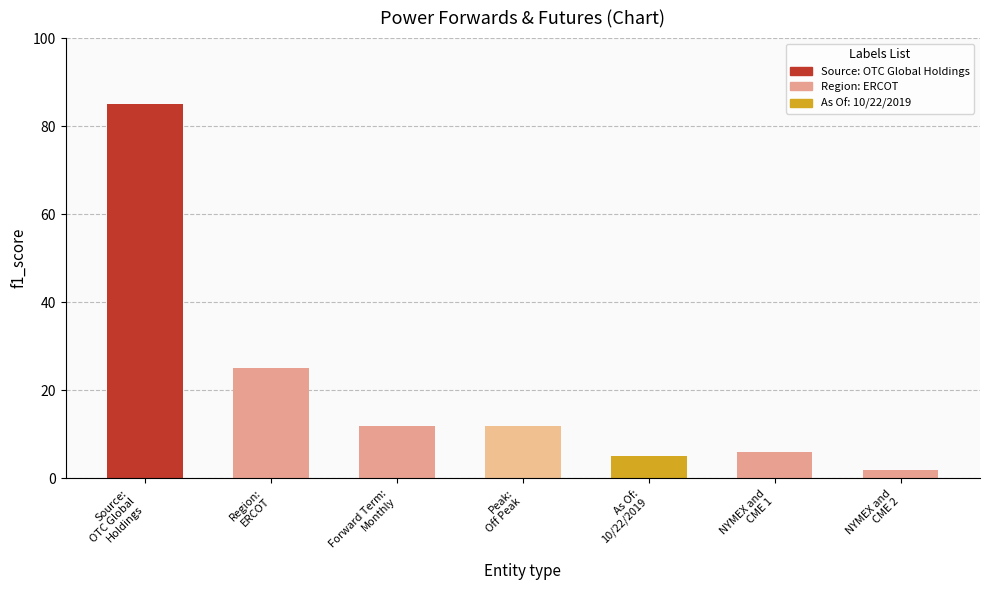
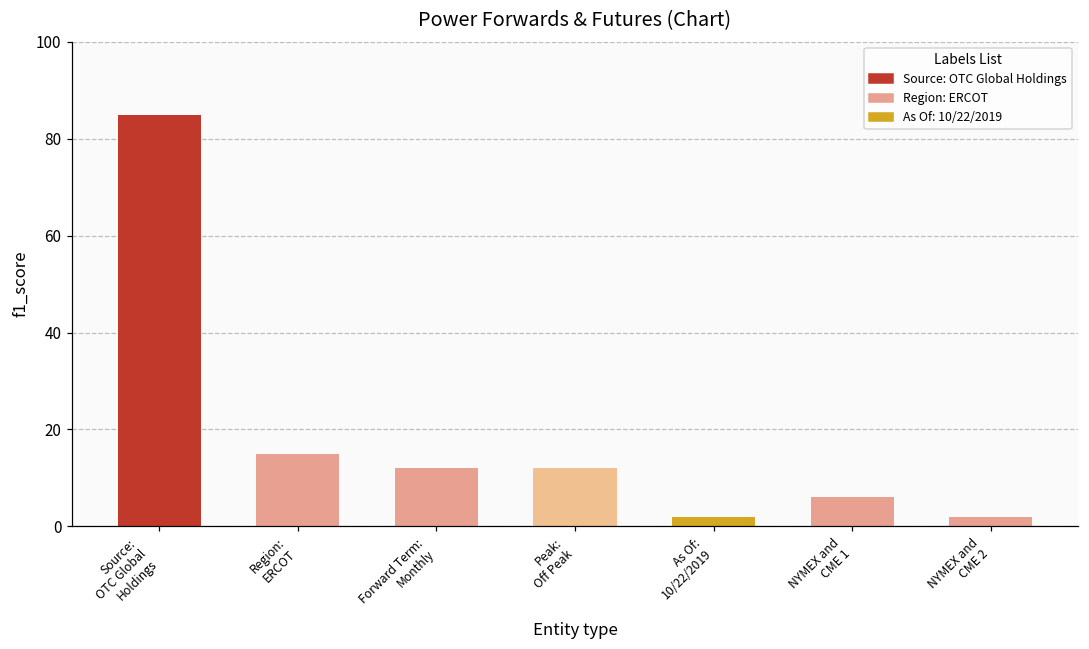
  {
    "Source: OTC Global Holdings": 85,
-   "Region: ERCOT": 25,
+   "Region: ERCOT": 15,
    "Forward Term: Monthly": 12,
    "Peak: Off Peak": 12,
-   "As Of: 10/22/2019": 5,
+   "As Of: 10/22/2019": 2,
    "NYMEX and CME 1": 6,
    "NYMEX and CME 2": 2
  }
